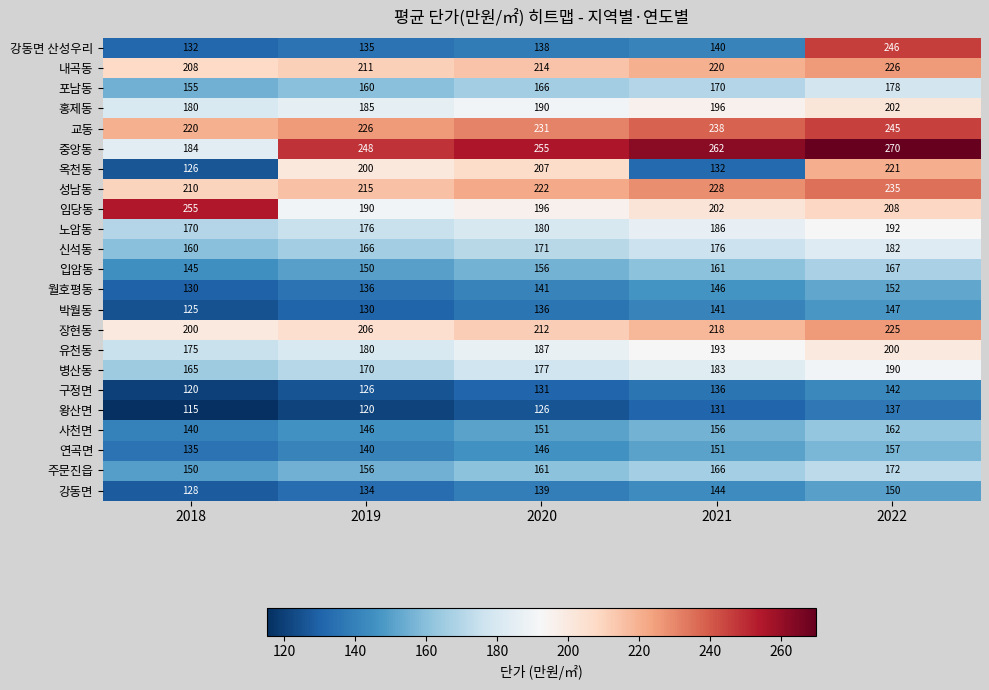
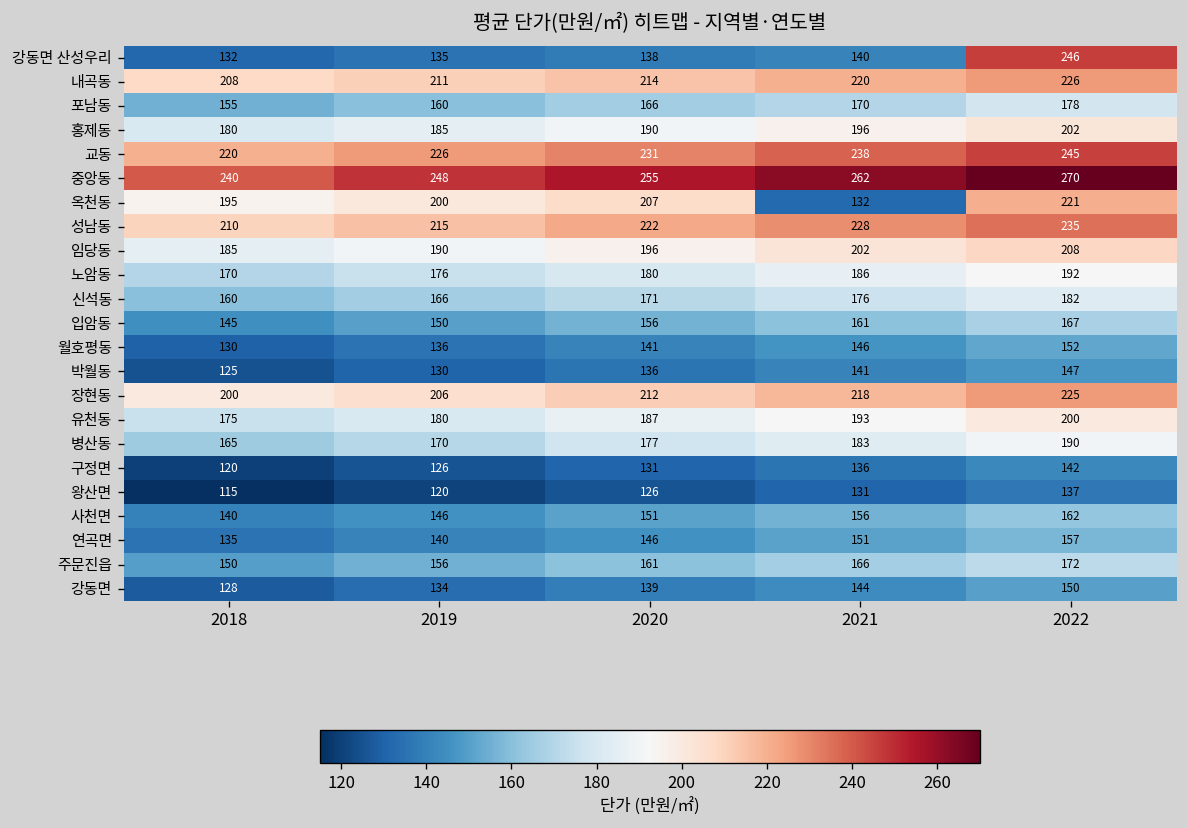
  {
    "강동면 산성우리": {
      "2018": 132,
      "2019": 135,
      "2020": 138,
      "2021": 140,
      "2022": 246
    },
    "내곡동": {
      "2018": 208,
      "2019": 211,
      "2020": 214,
      "2021": 220,
      "2022": 226
    },
    "포남동": {
      "2018": 155,
      "2019": 160,
      "2020": 166,
      "2021": 170,
      "2022": 178
    },
    "홍제동": {
      "2018": 180,
      "2019": 185,
      "2020": 190,
      "2021": 196,
      "2022": 202
    },
    "교동": {
      "2018": 220,
      "2019": 226,
      "2020": 231,
      "2021": 238,
      "2022": 245
    },
    "중앙동": {
-     "2018": 184,
+     "2018": 240,
      "2019": 248,
      "2020": 255,
      "2021": 262,
      "2022": 270
    },
    "옥천동": {
-     "2018": 126,
+     "2018": 195,
      "2019": 200,
      "2020": 207,
      "2021": 132,
      "2022": 221
    },
    "성남동": {
      "2018": 210,
      "2019": 215,
      "2020": 222,
      "2021": 228,
      "2022": 235
    },
    "임당동": {
-     "2018": 255,
+     "2018": 185,
      "2019": 190,
      "2020": 196,
      "2021": 202,
      "2022": 208
    },
    "노암동": {
      "2018": 170,
      "2019": 176,
      "2020": 180,
      "2021": 186,
      "2022": 192
    },
    "신석동": {
      "2018": 160,
      "2019": 166,
      "2020": 171,
      "2021": 176,
      "2022": 182
    },
    "입암동": {
      "2018": 145,
      "2019": 150,
      "2020": 156,
      "2021": 161,
      "2022": 167
    },
    "월호평동": {
      "2018": 130,
      "2019": 136,
      "2020": 141,
      "2021": 146,
      "2022": 152
    },
    "박월동": {
      "2018": 125,
      "2019": 130,
      "2020": 136,
      "2021": 141,
      "2022": 147
    },
    "장현동": {
      "2018": 200,
      "2019": 206,
      "2020": 212,
      "2021": 218,
      "2022": 225
    },
    "유천동": {
      "2018": 175,
      "2019": 180,
      "2020": 187,
      "2021": 193,
      "2022": 200
    },
    "병산동": {
      "2018": 165,
      "2019": 170,
      "2020": 177,
      "2021": 183,
      "2022": 190
    },
    "구정면": {
      "2018": 120,
      "2019": 126,
      "2020": 131,
      "2021": 136,
      "2022": 142
    },
    "왕산면": {
      "2018": 115,
      "2019": 120,
      "2020": 126,
      "2021": 131,
      "2022": 137
    },
    "사천면": {
      "2018": 140,
      "2019": 146,
      "2020": 151,
      "2021": 156,
      "2022": 162
    },
    "연곡면": {
      "2018": 135,
      "2019": 140,
      "2020": 146,
      "2021": 151,
      "2022": 157
    },
    "주문진읍": {
      "2018": 150,
      "2019": 156,
      "2020": 161,
      "2021": 166,
      "2022": 172
    },
    "강동면": {
      "2018": 128,
      "2019": 134,
      "2020": 139,
      "2021": 144,
      "2022": 150
    }
  }
